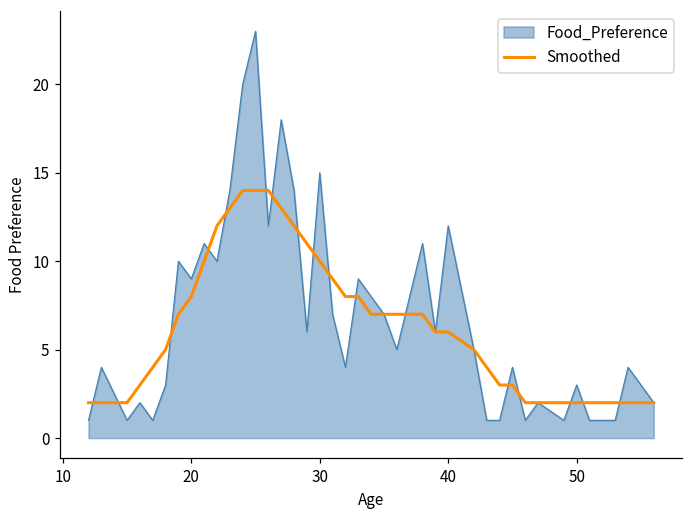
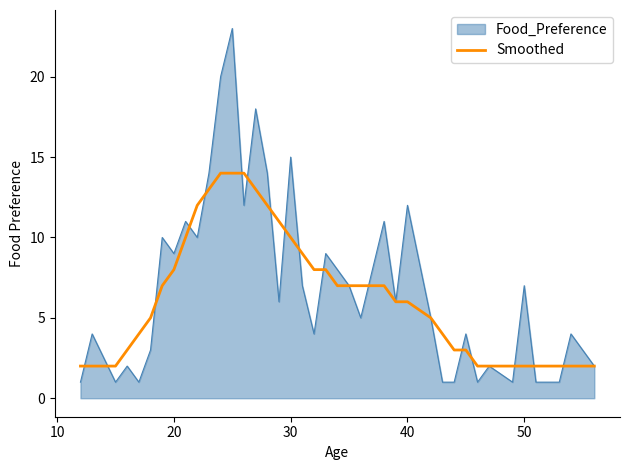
  {
    "Food_Preference": {
      "20": 9,
      "30": 15,
      "40": 12,
-     "50": 3
+     "50": 7
    },
    "Smoothed": {
      "20": 8,
      "30": 10,
      "40": 6,
      "50": 2
    }
  }
